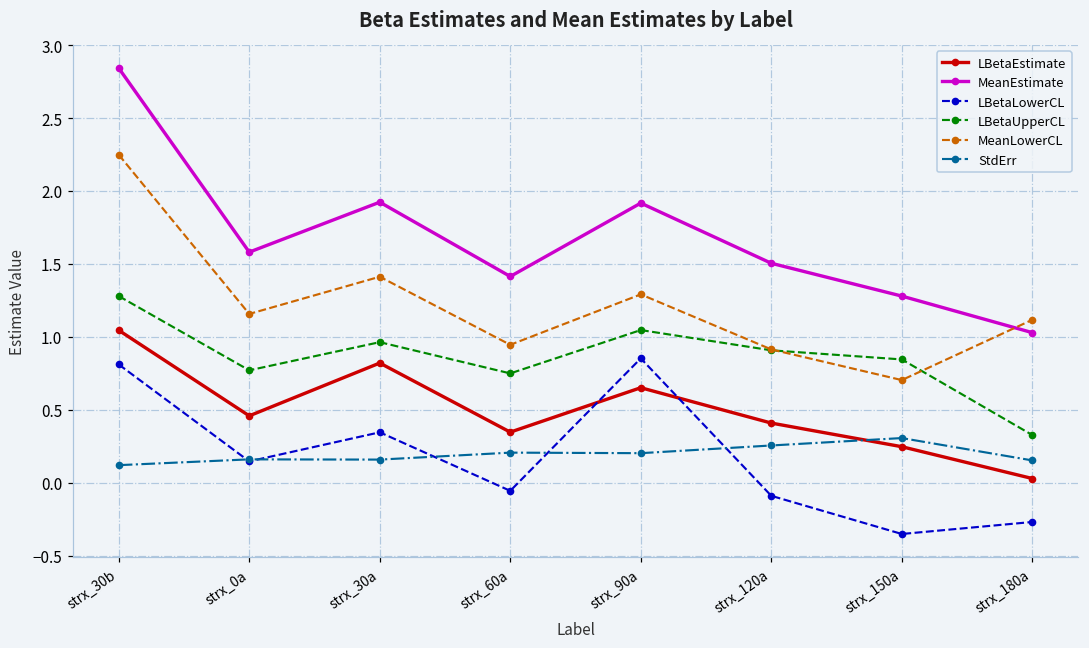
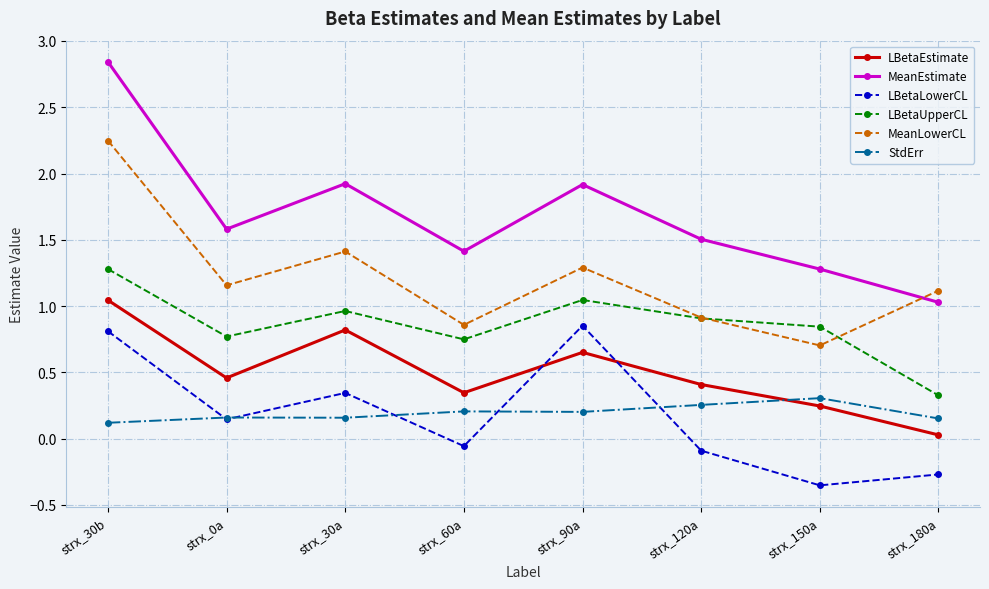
  {
    "LBetaEstimate": {
      "strx_30b": 1.04,
      "strx_0a": 0.46,
      "strx_30a": 0.82,
      "strx_60a": 0.35,
      "strx_90a": 0.65,
      "strx_120a": 0.41,
      "strx_150a": 0.25,
      "strx_180a": 0.03
    },
    "MeanEstimate": {
      "strx_30b": 2.84,
      "strx_0a": 1.58,
      "strx_30a": 1.92,
      "strx_60a": 1.41,
      "strx_90a": 1.92,
      "strx_120a": 1.50,
      "strx_150a": 1.28,
      "strx_180a": 1.03
    },
    "LBetaLowerCL": {
      "strx_30b": 0.81,
      "strx_30a": 0.34,
      "strx_60a": -0.06,
      "strx_90a": 0.85,
      "strx_120a": -0.09,
      "strx_150a": -0.35,
      "strx_180a": -0.27
    },
    "LBetaUpperCL": {
      "strx_30b": 1.28,
      "strx_0a": 0.77,
      "strx_30a": 0.96,
      "strx_60a": 0.75,
      "strx_90a": 1.05,
      "strx_150a": 0.84,
      "strx_180a": 0.33
    },
    "MeanLowerCL": {
      "strx_30b": 2.25,
      "strx_0a": 1.16,
      "strx_30a": 1.41,
-     "strx_60a": 0.94,
+     "strx_60a": 0.86,
      "strx_90a": 1.29,
      "strx_150a": 0.70,
      "strx_180a": 1.12
    },
    "StdErr": {
      "strx_30b": 0.12,
      "strx_30a": 0.16,
      "strx_60a": 0.21,
      "strx_90a": 0.20,
      "strx_120a": 0.25,
      "strx_150a": 0.31,
      "strx_180a": 0.15
    }
  }
